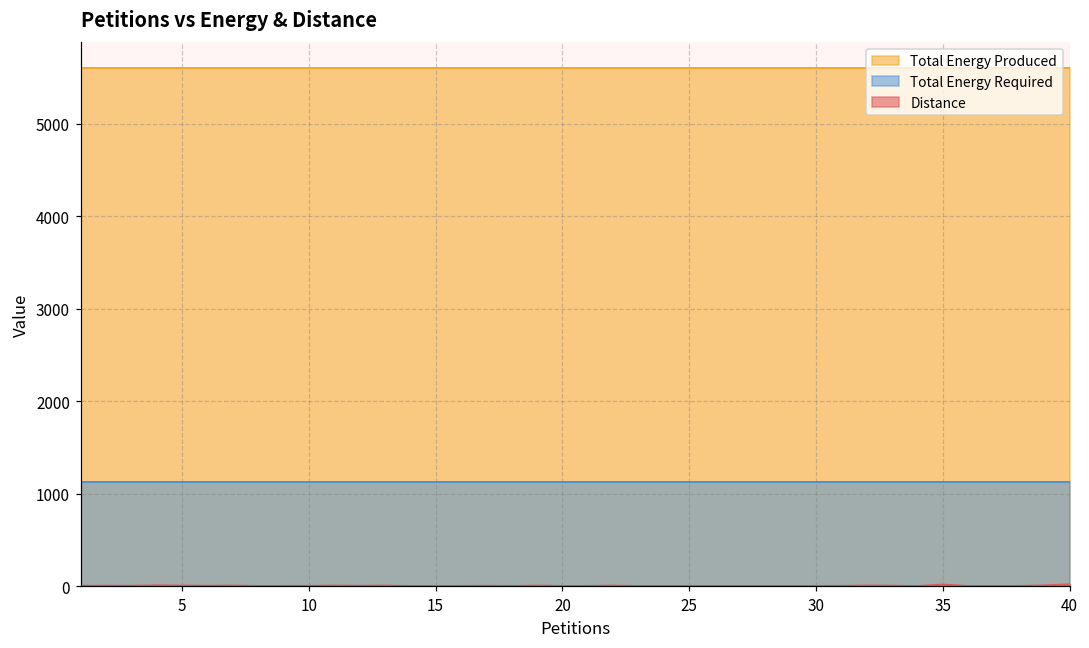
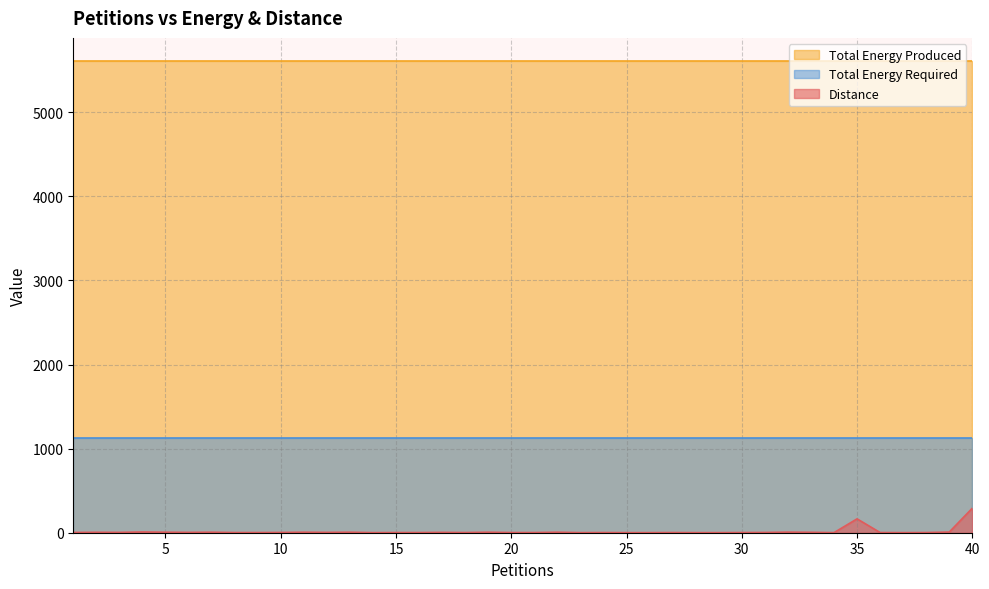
  {
    "Total Energy Produced": {
      "5": 5600,
      "10": 5600,
      "15": 5600,
      "20": 5600,
      "25": 5600,
      "30": 5600,
      "40": 5600
    },
    "Total Energy Required": {
      "5": 1100,
      "10": 1100,
      "15": 1100,
      "20": 1100,
      "25": 1100,
      "30": 1100,
      "35": 1100,
      "40": 1100
    },
    "Distance": {
      "5": 0,
      "10": 0,
      "15": 0,
      "20": 0,
      "25": 0,
      "30": 0,
-     "35": 0,
-     "40": 0
+     "35": 200,
+     "40": 300
    }
  }
